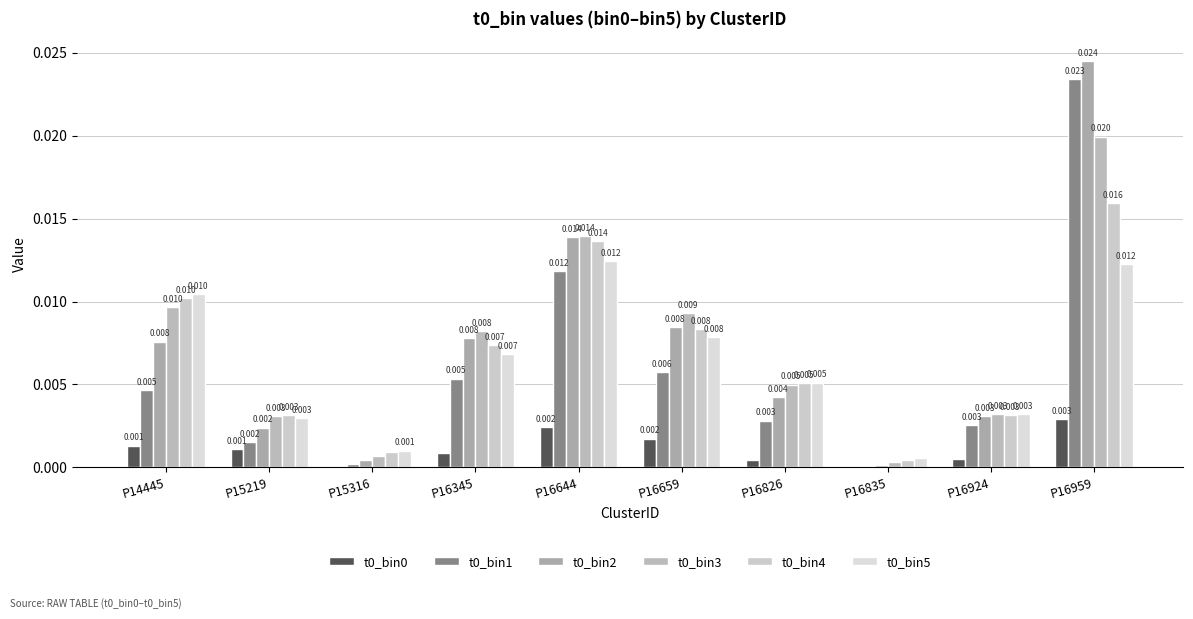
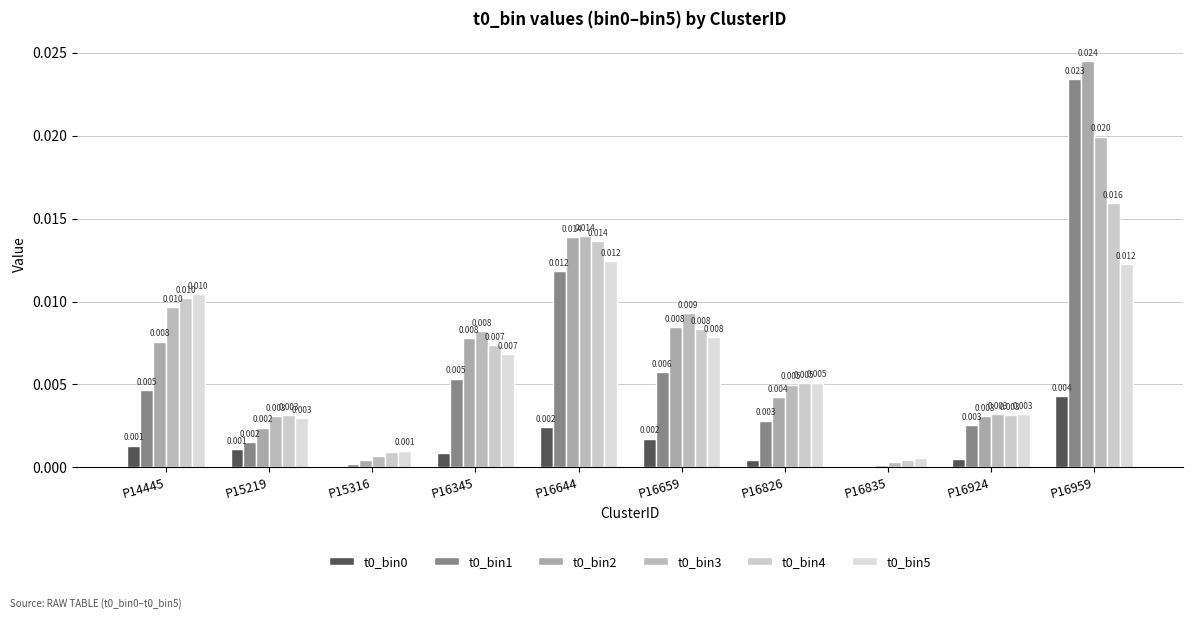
  {
    "t0_bin0": {
      "P14445": 0.001,
      "P15219": 0.001,
      "P16644": 0.002,
      "P16659": 0.002,
-     "P16959": 0.003
+     "P16959": 0.004
    }
  }
